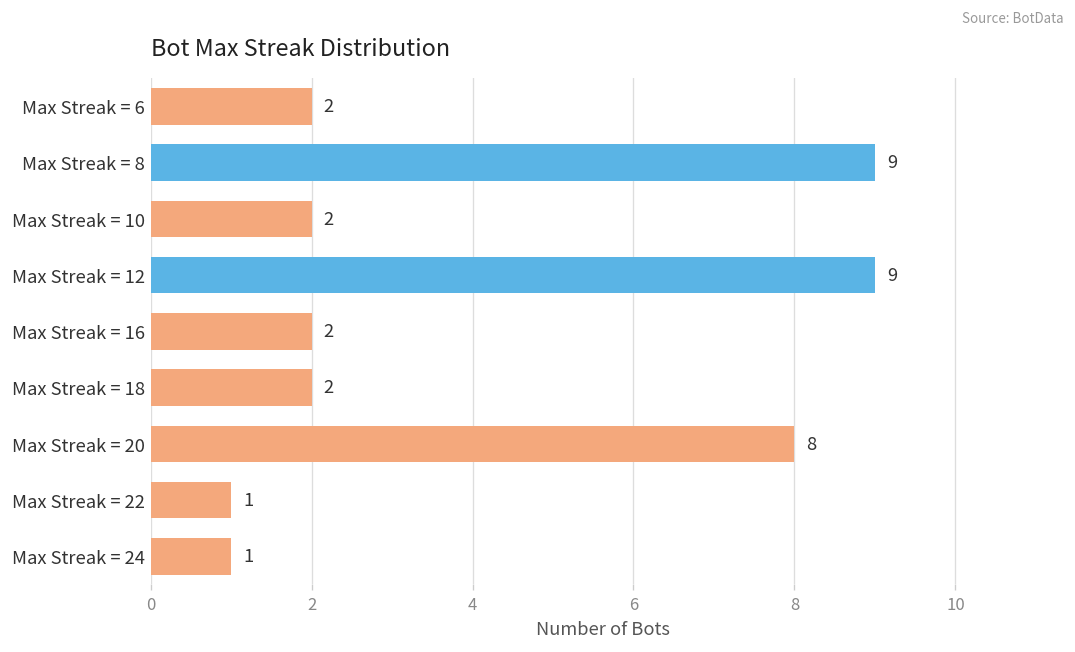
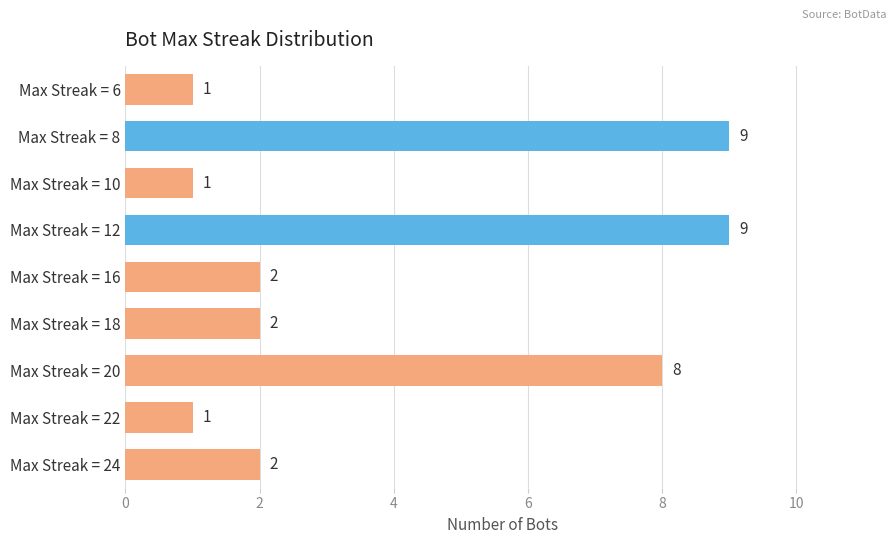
  {
-   "Max Streak = 6": 2,
+   "Max Streak = 6": 1,
    "Max Streak = 8": 9,
-   "Max Streak = 10": 2,
+   "Max Streak = 10": 1,
    "Max Streak = 12": 9,
    "Max Streak = 16": 2,
    "Max Streak = 18": 2,
    "Max Streak = 20": 8,
    "Max Streak = 22": 1,
-   "Max Streak = 24": 1
+   "Max Streak = 24": 2
  }
